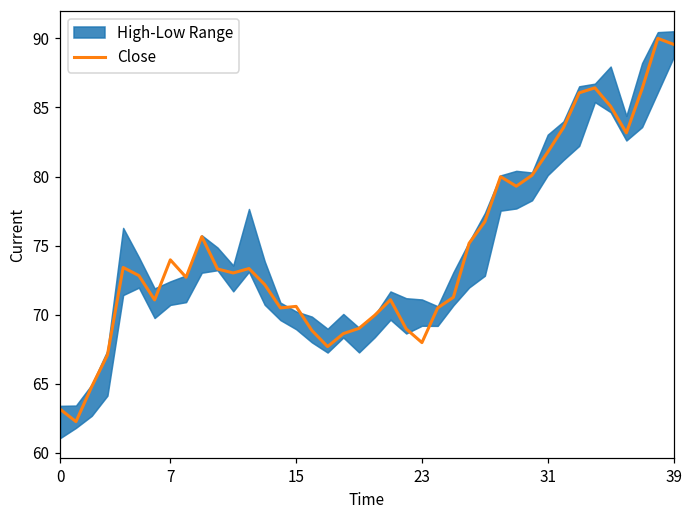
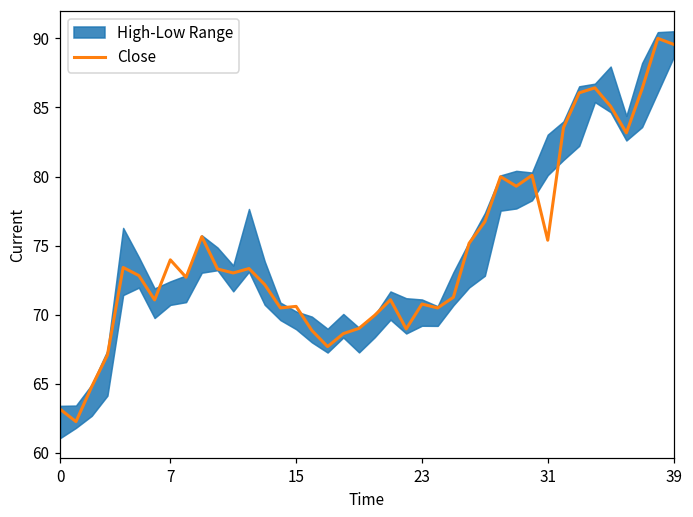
  {
    "Close": {
      "0": 63.2,
      "7": 74.0,
      "15": 70.6,
-     "23": 68.0,
-     "31": 81.8,
+     "23": 70.8,
+     "31": 75.4,
      "39": 89.6
    }
  }
